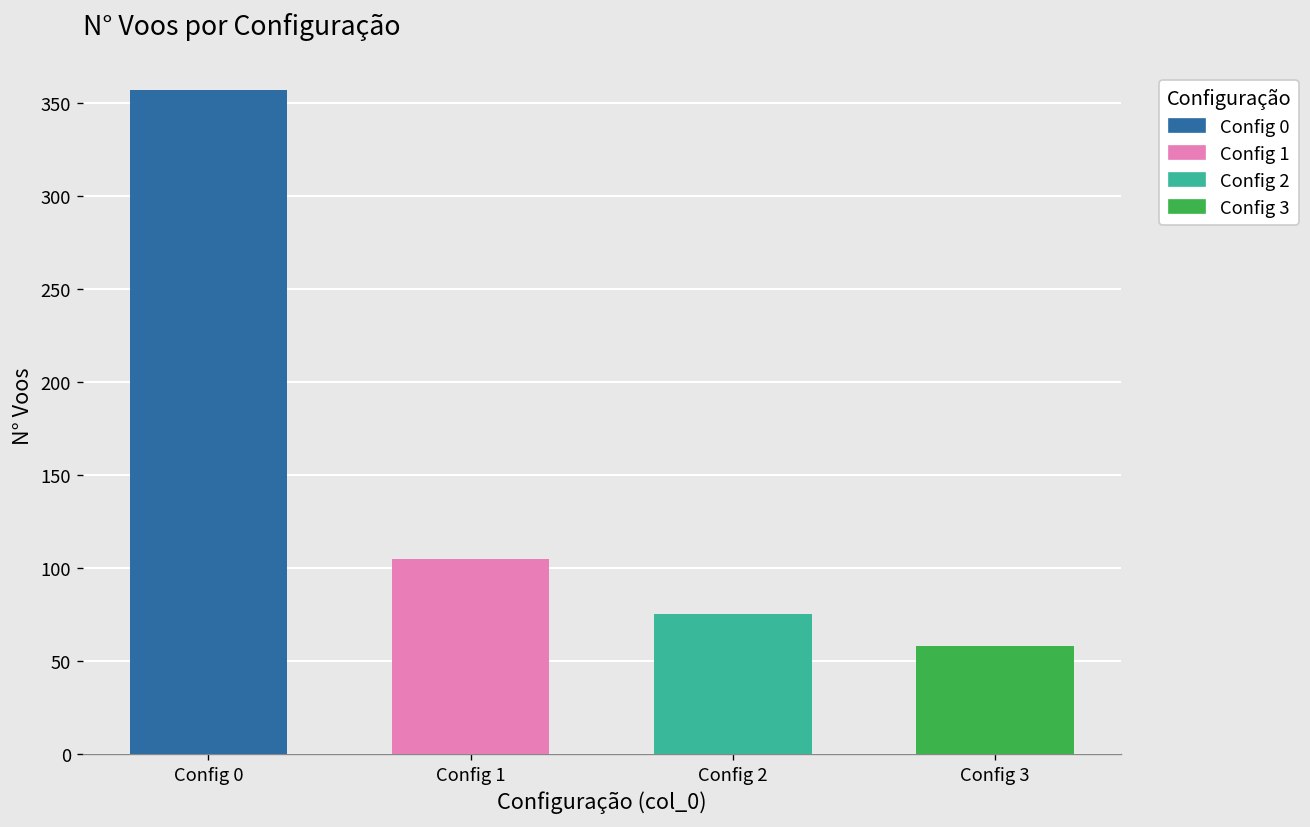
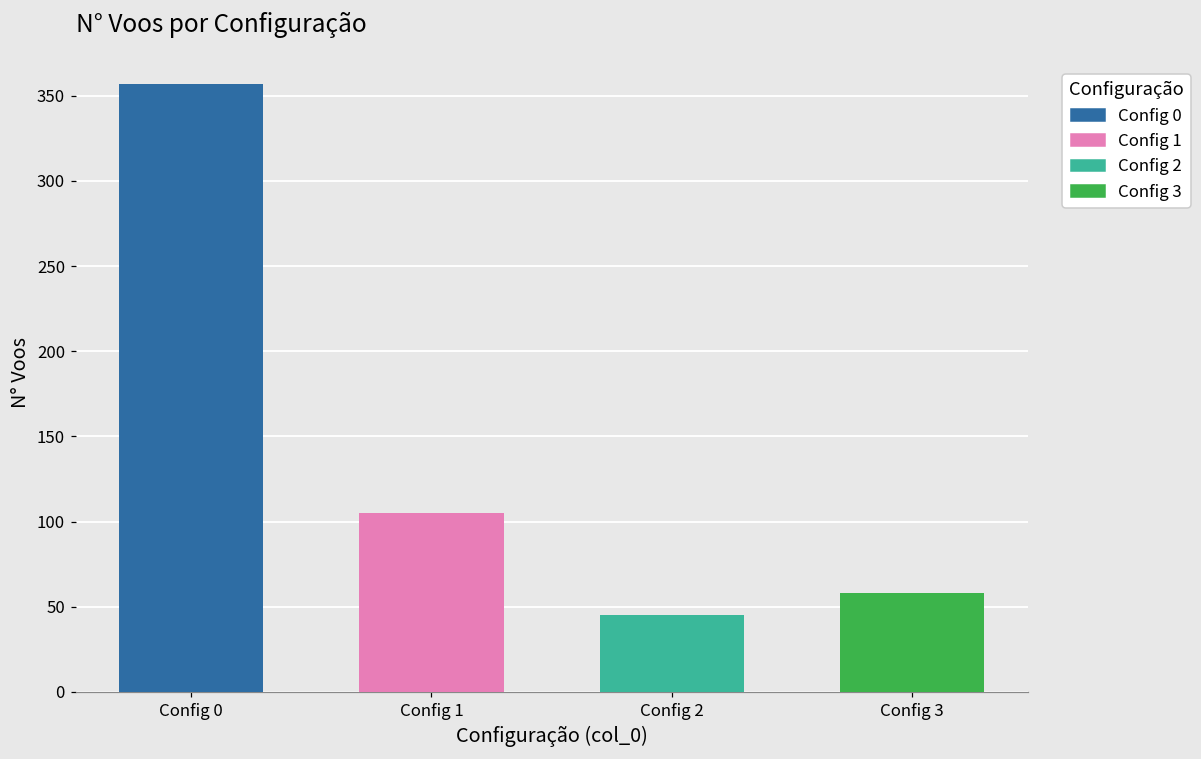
  {
    "Config 0": 357,
    "Config 1": 105,
-   "Config 2": 75,
+   "Config 2": 45,
    "Config 3": 58
  }
